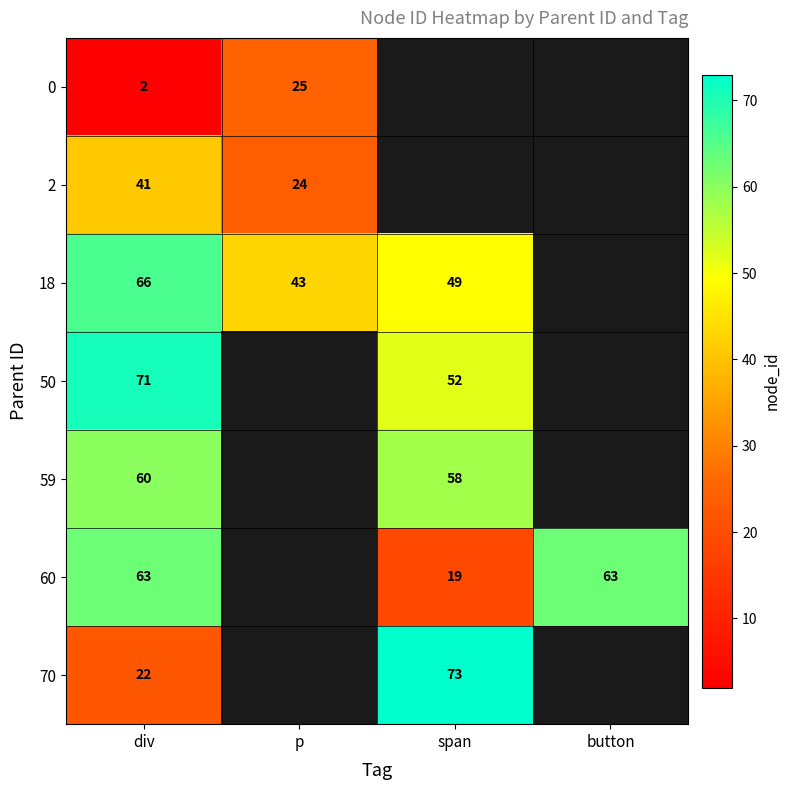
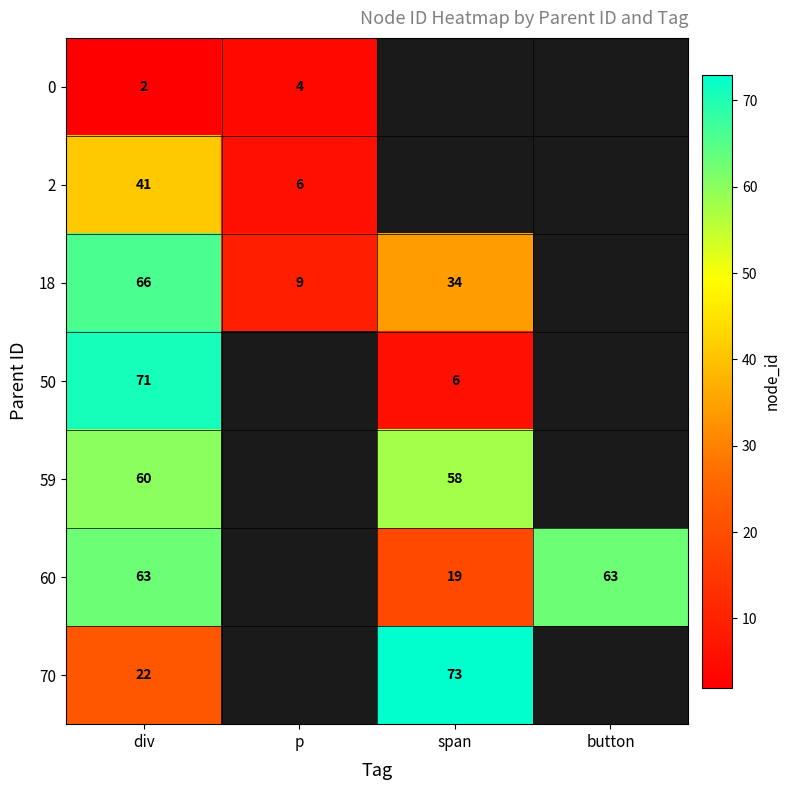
  {
    "0": {
      "div": 2,
-     "p": 25
+     "p": 4
    },
    "2": {
      "div": 41,
-     "p": 24
+     "p": 6
    },
    "18": {
      "div": 66,
-     "p": 43,
-     "span": 49
+     "p": 9,
+     "span": 34
    },
    "50": {
      "div": 71,
-     "span": 52
+     "span": 6
    },
    "59": {
      "div": 60,
      "span": 58
    },
    "60": {
      "div": 63,
      "span": 19,
      "button": 63
    },
    "70": {
      "div": 22,
      "span": 73
    }
  }
